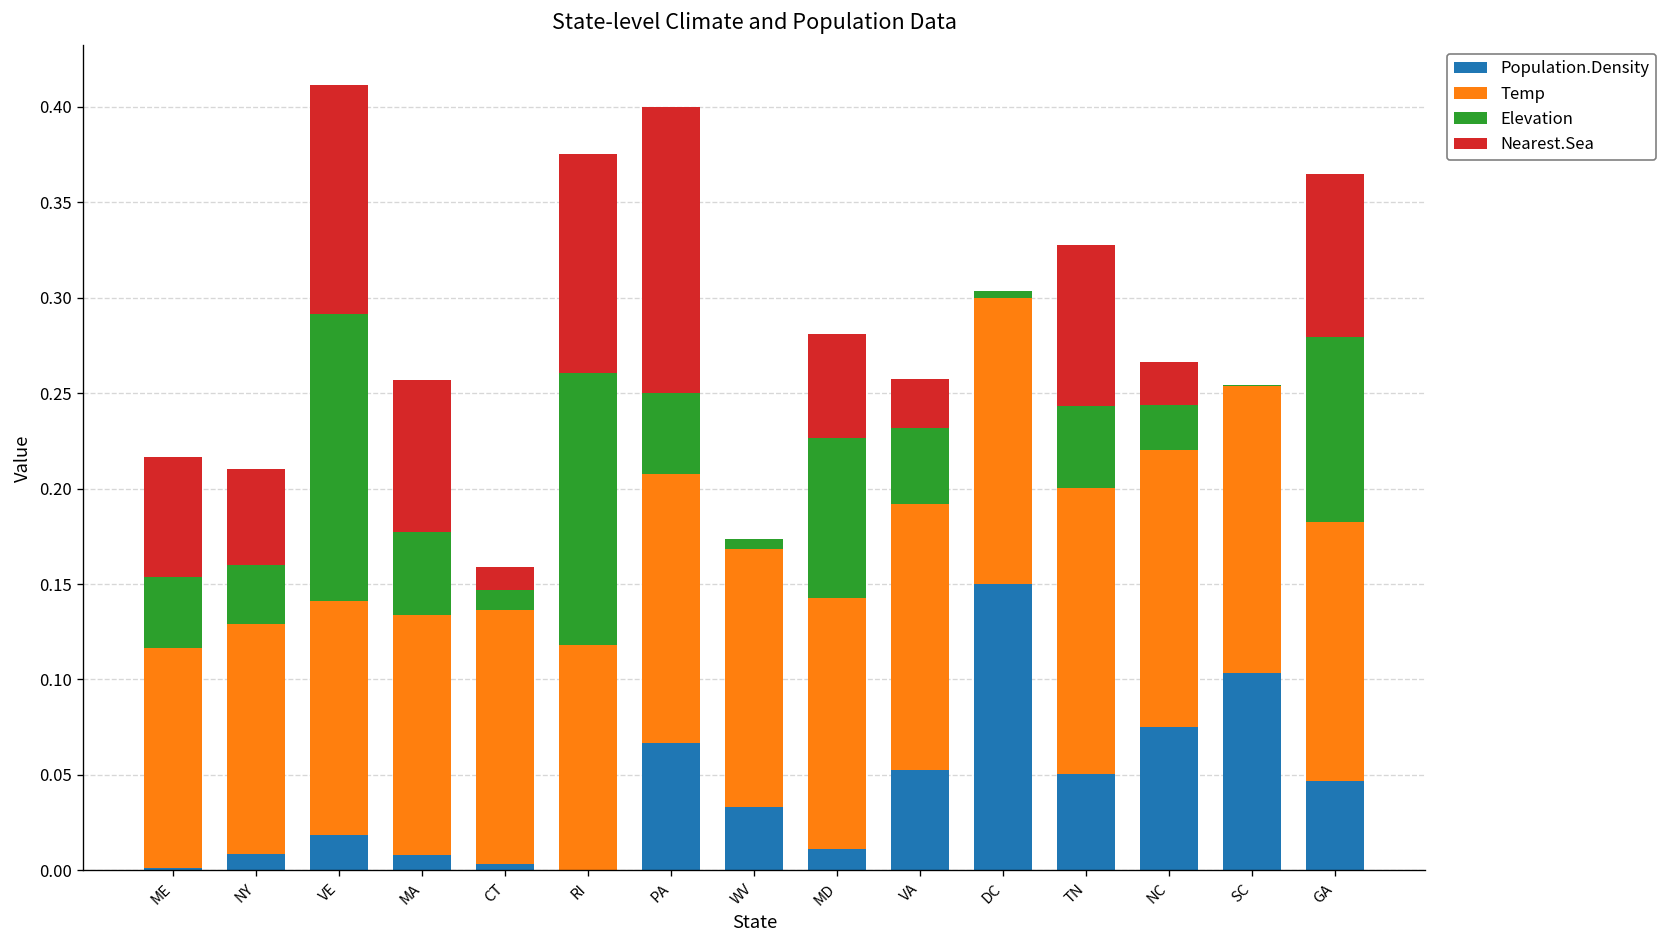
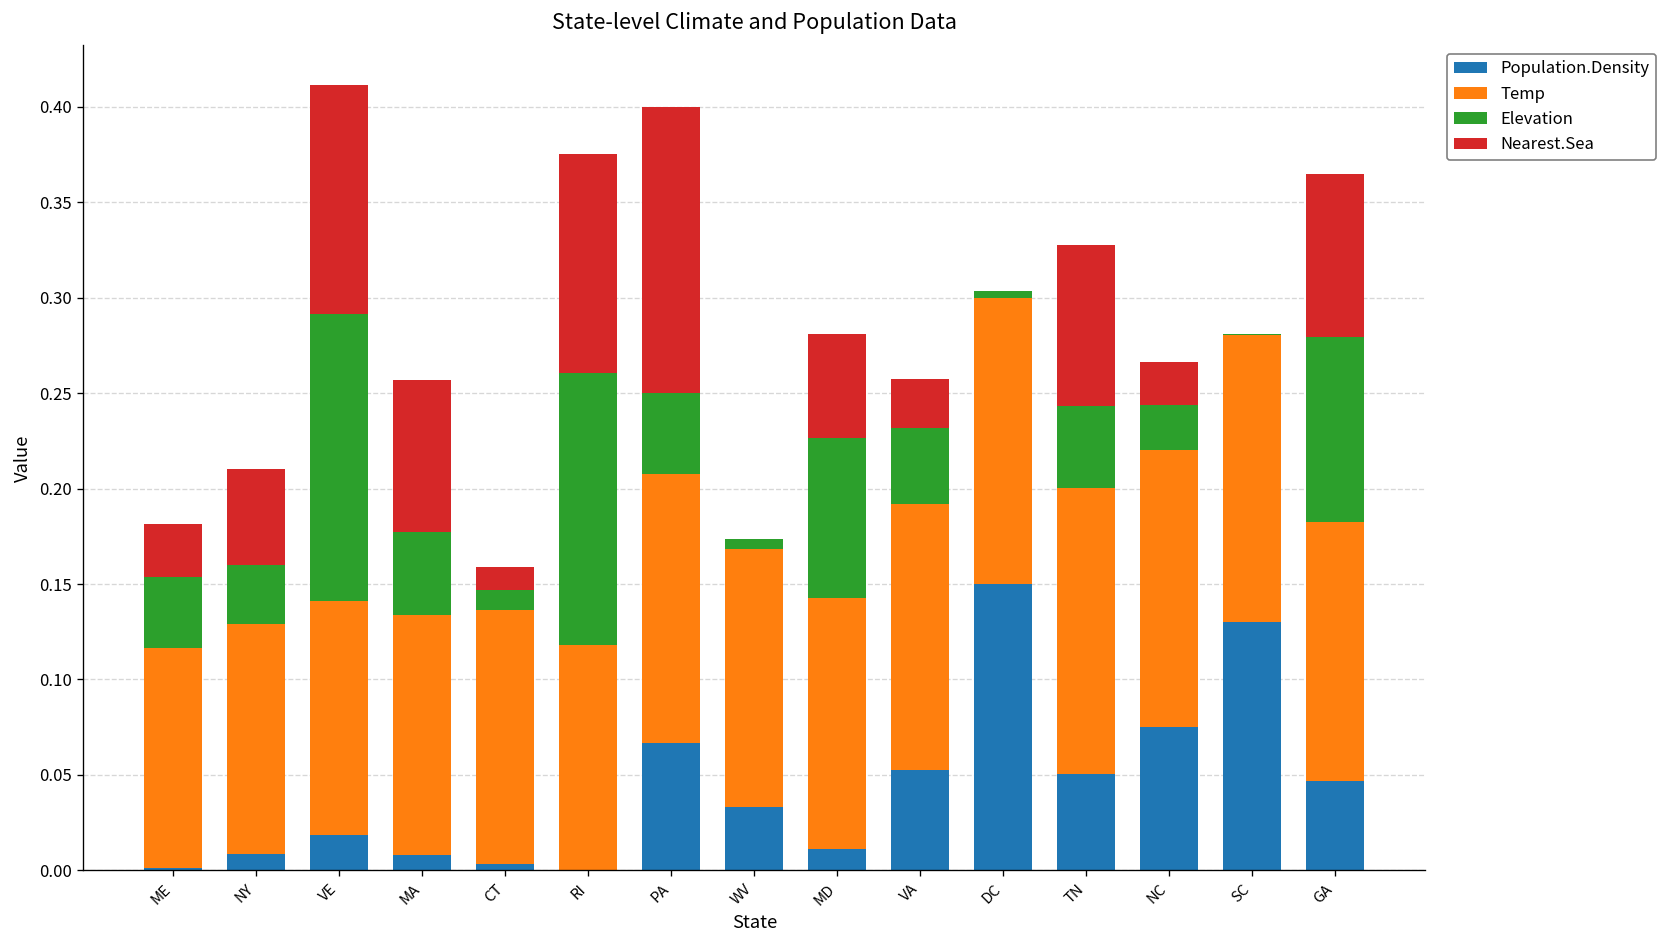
  {
    "Population.Density": {
      "NY": 0.009,
      "VE": 0.019,
      "MA": 0.008,
      "CT": 0.004,
      "PA": 0.067,
      "WV": 0.033,
      "MD": 0.011,
      "VA": 0.053,
      "DC": 0.150,
      "TN": 0.051,
      "NC": 0.075,
-     "SC": 0.104,
+     "SC": 0.130,
      "GA": 0.047
    },
    "Temp": {
      "ME": 0.115,
      "NY": 0.121,
      "VE": 0.123,
      "MA": 0.126,
      "CT": 0.133,
      "RI": 0.118,
      "PA": 0.141,
      "WV": 0.135,
      "MD": 0.132,
      "VA": 0.139,
      "DC": 0.150,
      "TN": 0.150,
      "NC": 0.145,
      "SC": 0.150,
      "GA": 0.135
    },
    "Elevation": {
      "ME": 0.037,
      "NY": 0.031,
      "VE": 0.150,
      "MA": 0.044,
      "CT": 0.010,
      "RI": 0.142,
      "PA": 0.042,
      "WV": 0.005,
      "MD": 0.083,
      "VA": 0.040,
      "DC": 0.004,
      "TN": 0.043,
      "NC": 0.024,
      "GA": 0.097
    },
    "Nearest.Sea": {
-     "ME": 0.063,
+     "ME": 0.028,
      "NY": 0.050,
      "VE": 0.120,
      "MA": 0.079,
      "CT": 0.012,
      "RI": 0.115,
      "PA": 0.150,
      "WV": 0.000,
      "MD": 0.055,
      "VA": 0.026,
      "DC": 0.000,
      "TN": 0.084,
      "NC": 0.022,
      "SC": 0.000,
      "GA": 0.085
    }
  }
